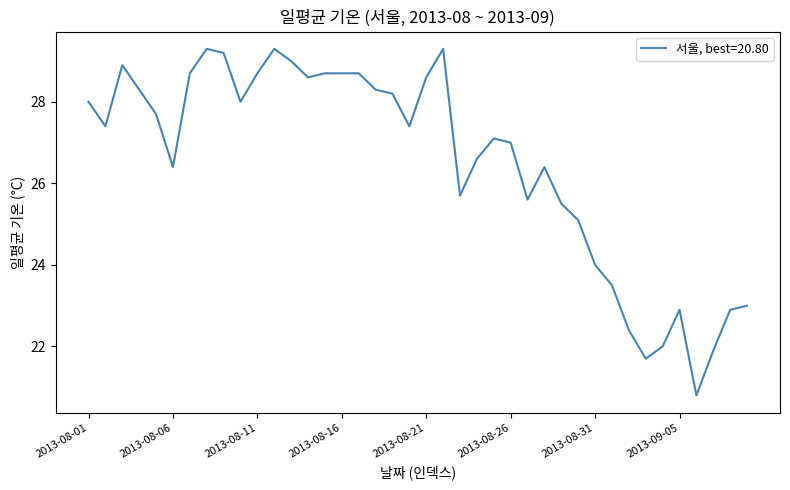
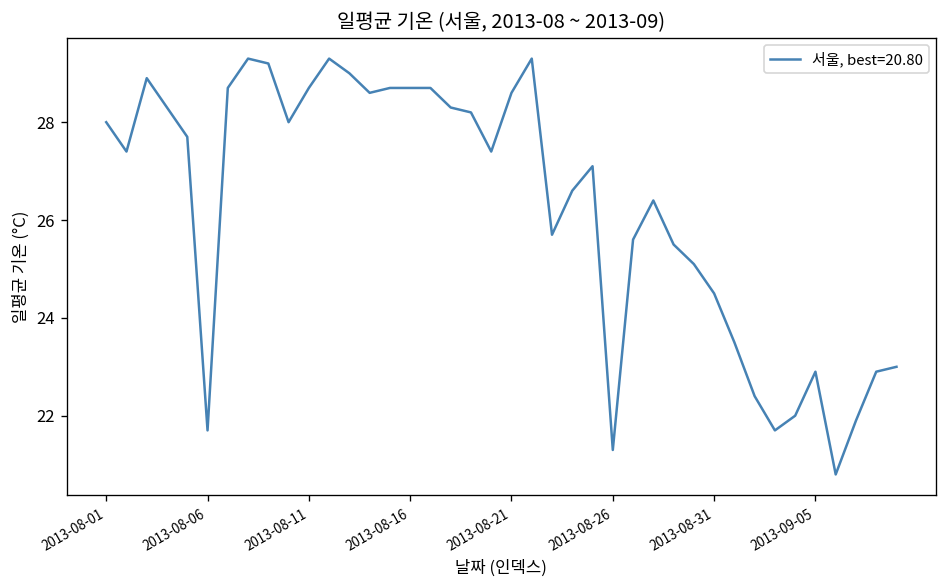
  {
    "2013-08-01": 28.0,
-   "2013-08-06": 26.4,
+   "2013-08-06": 21.7,
    "2013-08-11": 28.7,
    "2013-08-16": 28.7,
    "2013-08-21": 28.6,
-   "2013-08-26": 27.0,
-   "2013-08-31": 24.0,
+   "2013-08-26": 21.3,
+   "2013-08-31": 24.5,
    "2013-09-05": 22.9
  }
